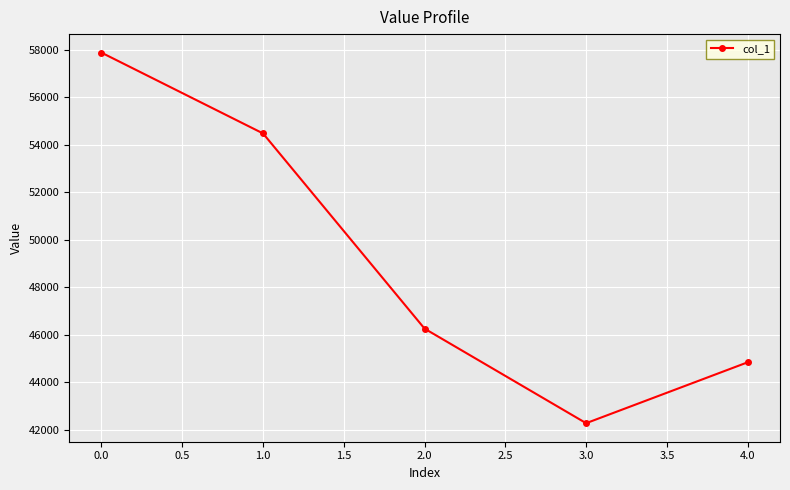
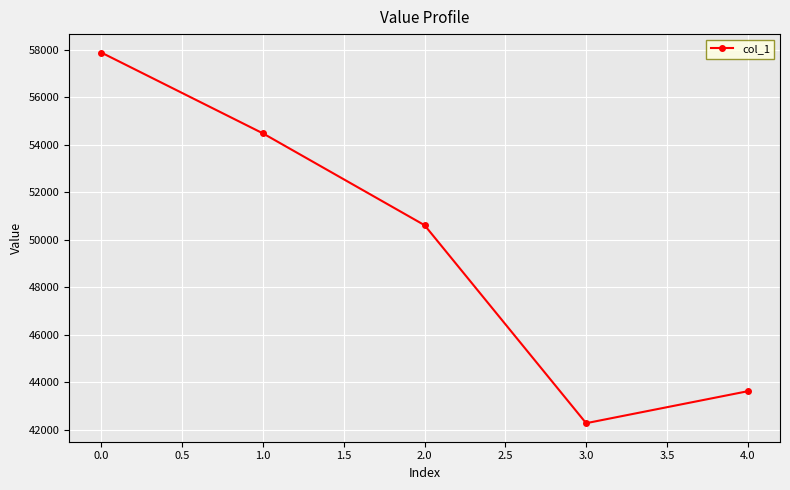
  {
    "0.0": 57900,
    "1.0": 54500,
-   "2.0": 46300,
+   "2.0": 50600,
    "3.0": 42300,
-   "4.0": 44800
+   "4.0": 43600
  }
